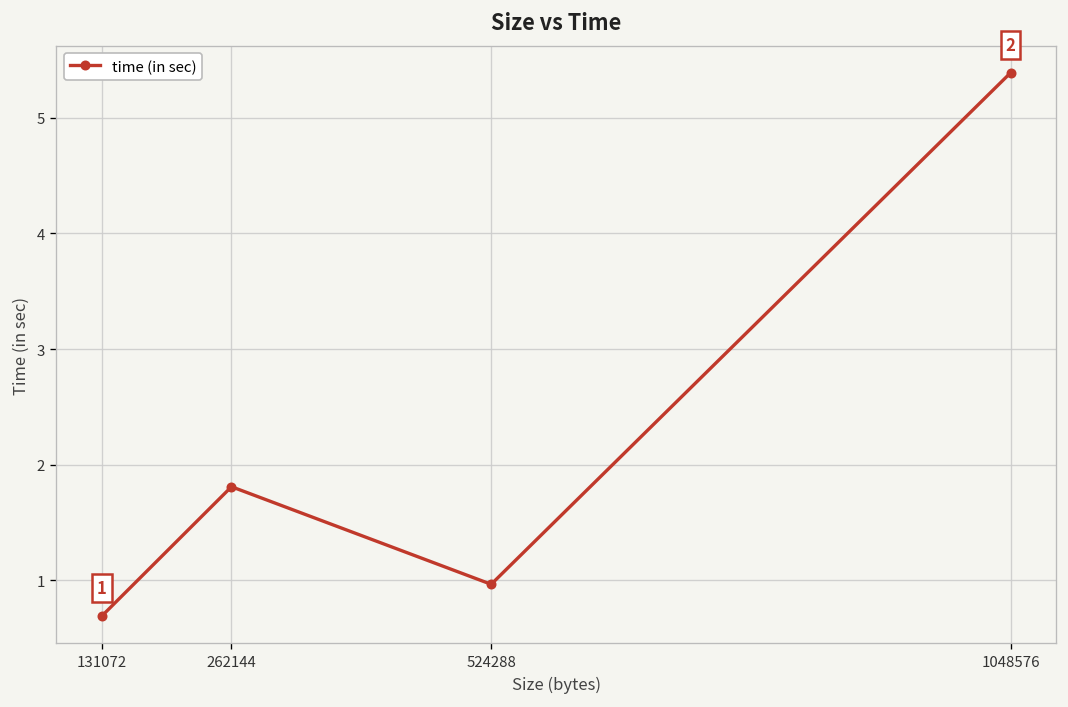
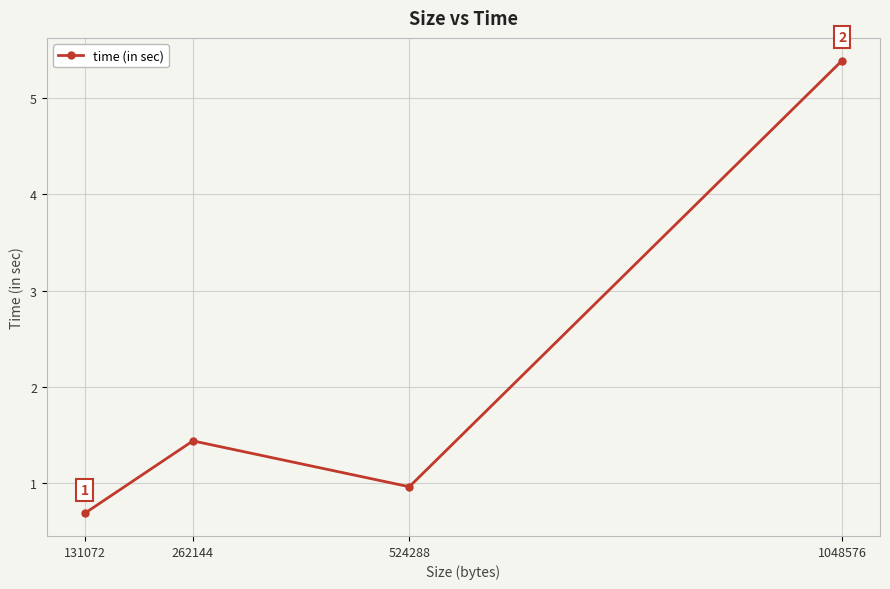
  {
-   "262144": 1.8,
+   "262144": 1.4,
    "524288": 1.0
  }
